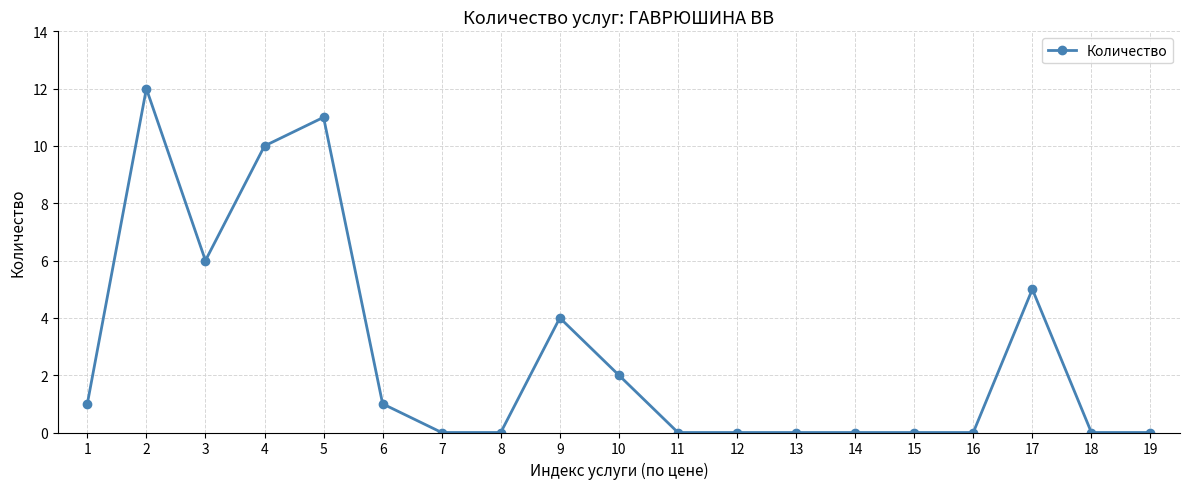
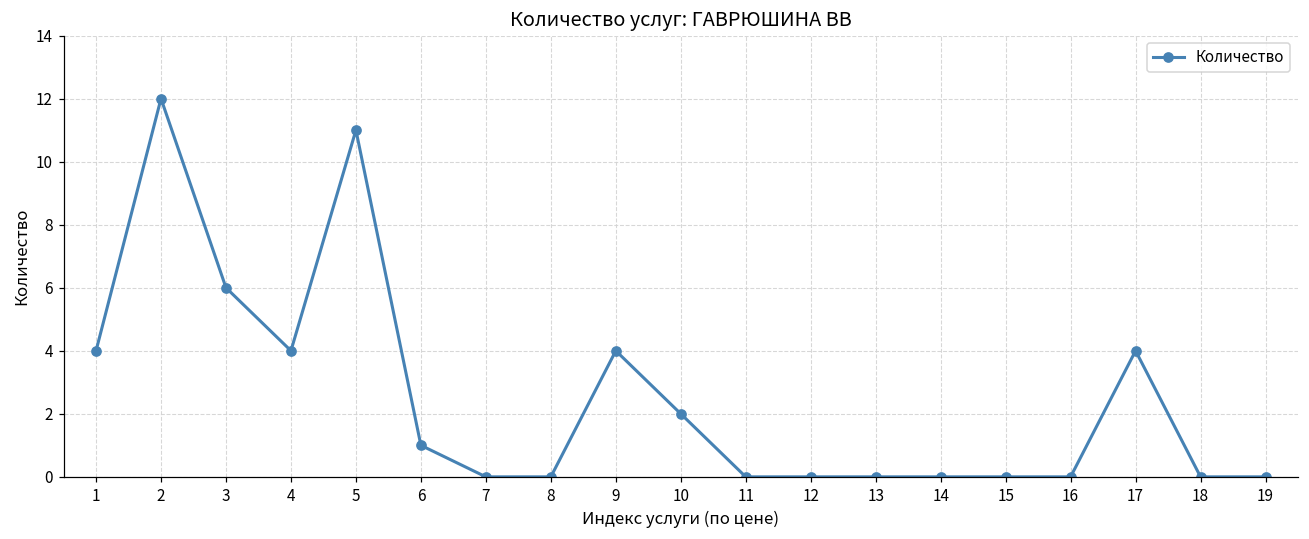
  {
-   "1": 1,
+   "1": 4,
    "2": 12,
    "3": 6,
-   "4": 10,
+   "4": 4,
    "5": 11,
    "6": 1,
    "7": 0,
    "8": 0,
    "9": 4,
    "10": 2,
    "11": 0,
    "12": 0,
    "13": 0,
    "14": 0,
    "15": 0,
    "16": 0,
-   "17": 5,
+   "17": 4,
    "18": 0,
    "19": 0
  }
